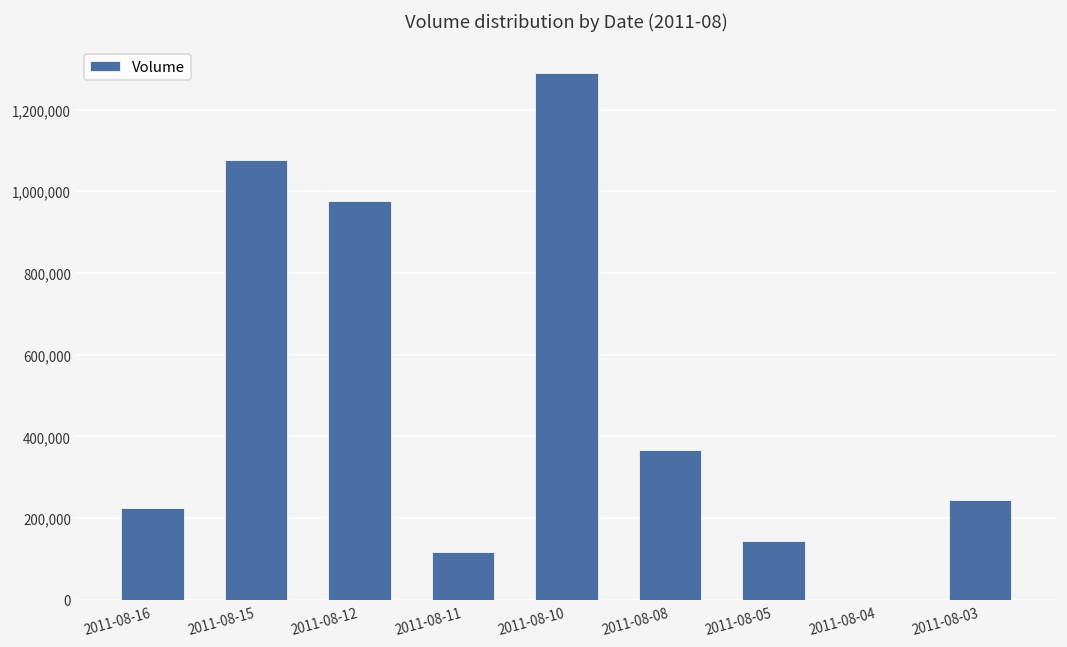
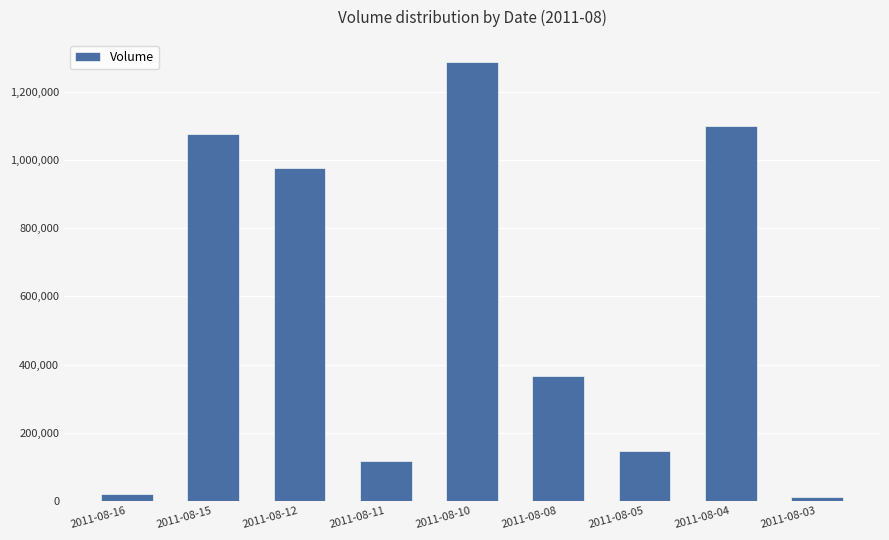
  {
-   "2011-08-16": "230,000",
+   "2011-08-16": "20,000",
    "2011-08-15": "1,080,000",
    "2011-08-12": "980,000",
    "2011-08-11": "120,000",
    "2011-08-10": "1,290,000",
    "2011-08-08": "370,000",
    "2011-08-05": "150,000",
-   "2011-08-04": "0",
-   "2011-08-03": "240,000"
+   "2011-08-04": "1,100,000",
+   "2011-08-03": "10,000"
  }
